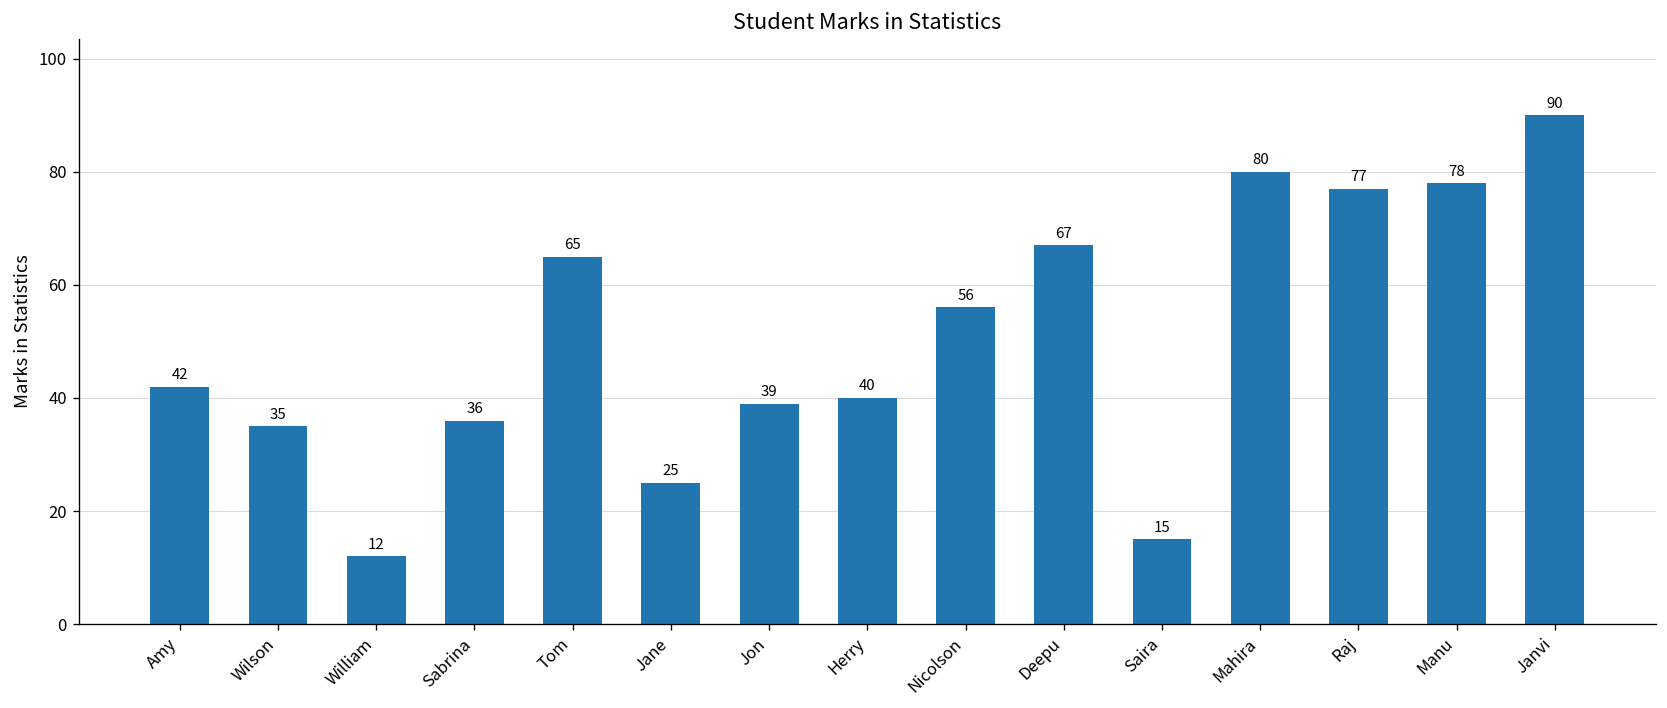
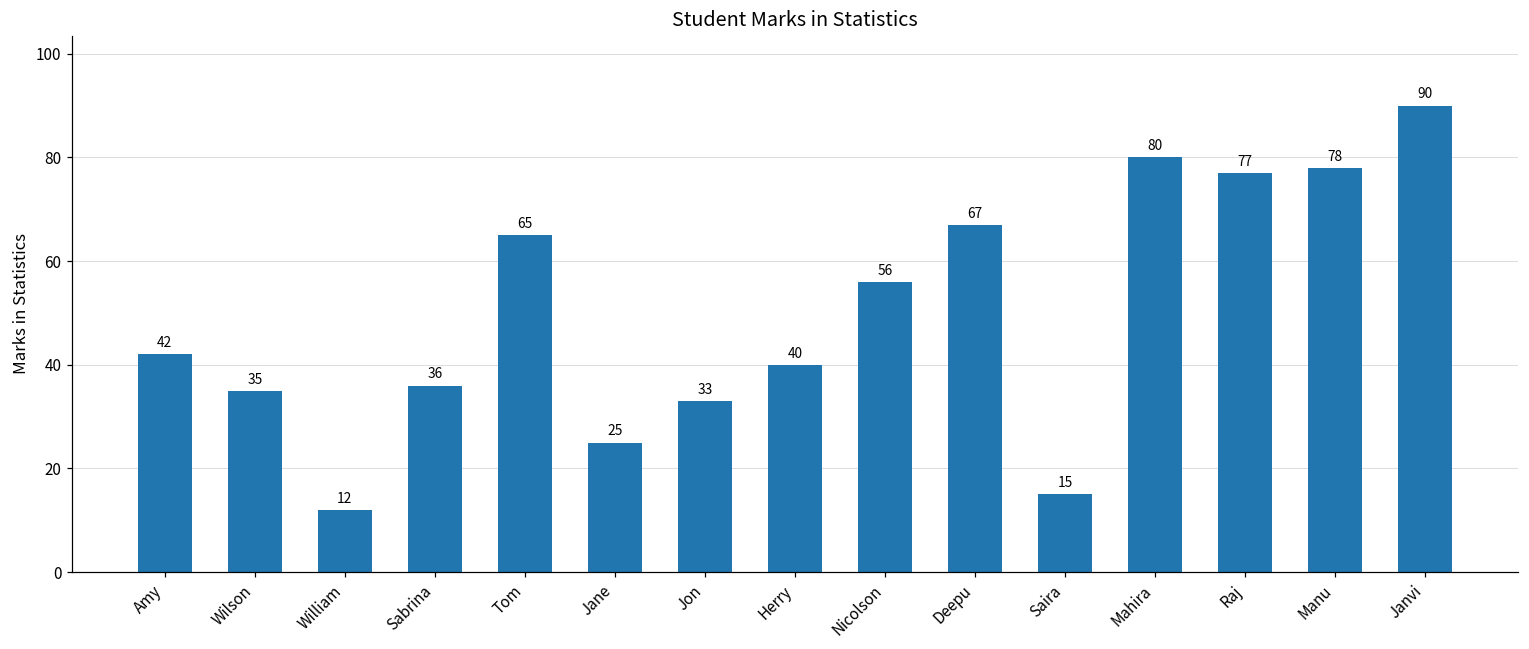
  {
    "Amy": 42,
    "Wilson": 35,
    "William": 12,
    "Sabrina": 36,
    "Tom": 65,
    "Jane": 25,
-   "Jon": 39,
+   "Jon": 33,
    "Herry": 40,
    "Nicolson": 56,
    "Deepu": 67,
    "Saira": 15,
    "Mahira": 80,
    "Raj": 77,
    "Manu": 78,
    "Janvi": 90
  }
